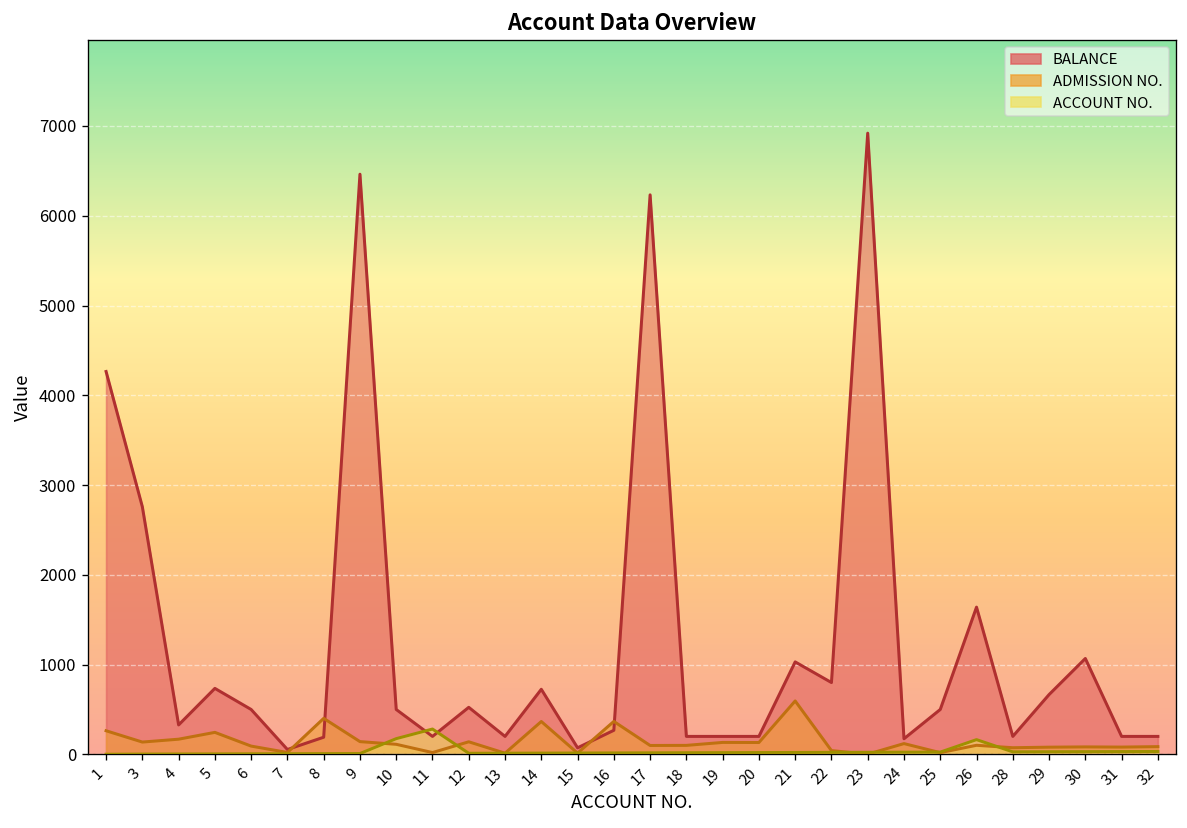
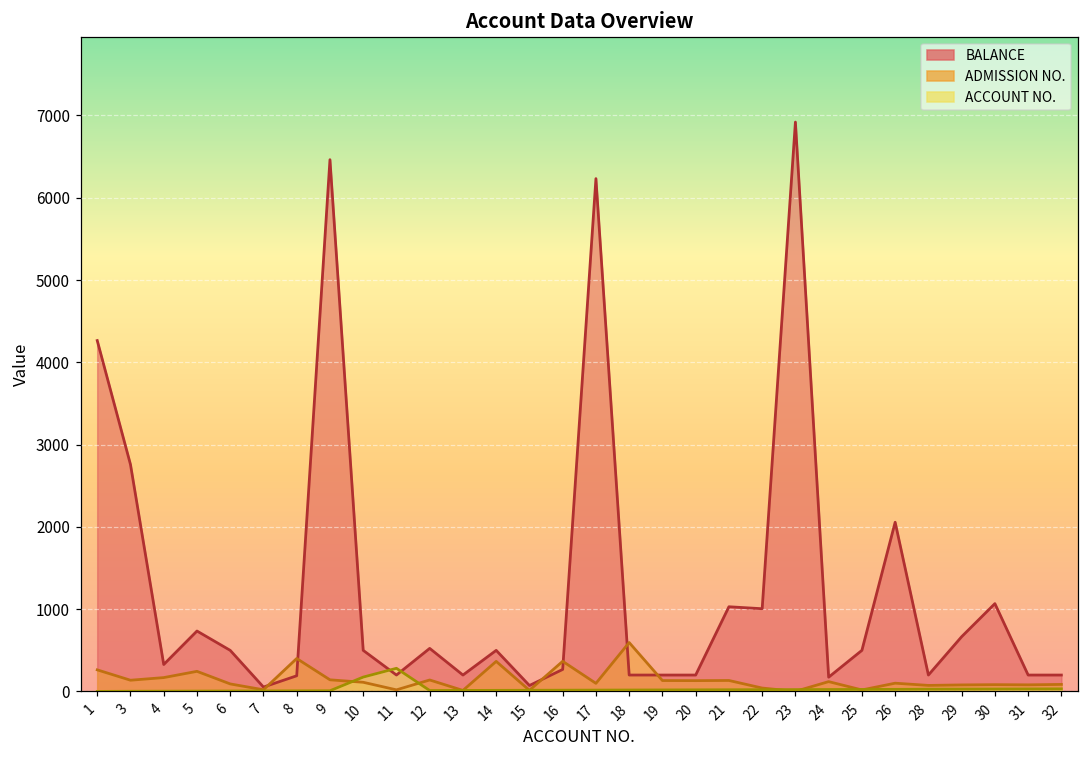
  {
    "BALANCE": {
      "1": 4300,
      "3": 2800,
      "4": 300,
      "5": 700,
      "6": 500,
      "8": 200,
      "9": 6500,
      "10": 500,
      "11": 200,
      "12": 500,
      "13": 200,
-     "14": 700,
+     "14": 500,
      "15": 100,
      "16": 300,
      "17": 6200,
      "18": 200,
      "19": 200,
      "20": 200,
      "21": 1000,
-     "22": 800,
+     "22": 1000,
      "23": 6900,
      "24": 200,
      "25": 500,
-     "26": 1600,
+     "26": 2100,
      "28": 200,
      "29": 700,
      "30": 1100,
      "31": 200,
      "32": 200
    },
    "ADMISSION NO.": {
      "1": 300,
      "3": 100,
      "4": 200,
      "5": 200,
      "6": 100,
      "8": 400,
      "9": 100,
      "10": 100,
      "11": 0,
      "12": 100,
      "14": 400,
      "16": 400,
      "17": 100,
-     "18": 100,
+     "18": 600,
      "19": 100,
      "20": 100,
-     "21": 600,
+     "21": 100,
      "24": 100,
      "26": 100,
      "28": 100,
      "29": 100,
      "30": 100,
      "31": 100,
      "32": 100
    },
    "ACCOUNT NO.": {
      "1": 0,
      "3": 0,
      "4": 0,
      "5": 0,
      "6": 0,
      "8": 0,
      "9": 0,
      "10": 200,
      "11": 300,
      "12": 0,
      "14": 0,
      "16": 0,
      "17": 0,
      "18": 0,
      "19": 0,
      "20": 0,
      "21": 0,
      "24": 0,
-     "26": 200,
+     "26": 0,
      "28": 0,
      "29": 0,
      "30": 0,
      "31": 0,
      "32": 0
    }
  }
